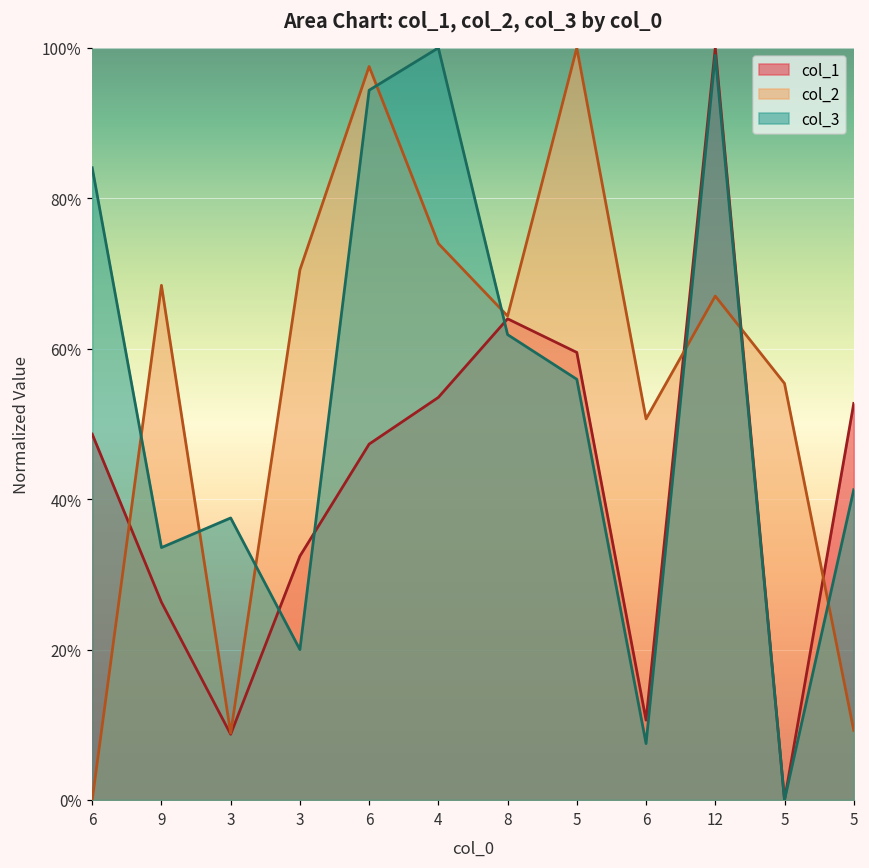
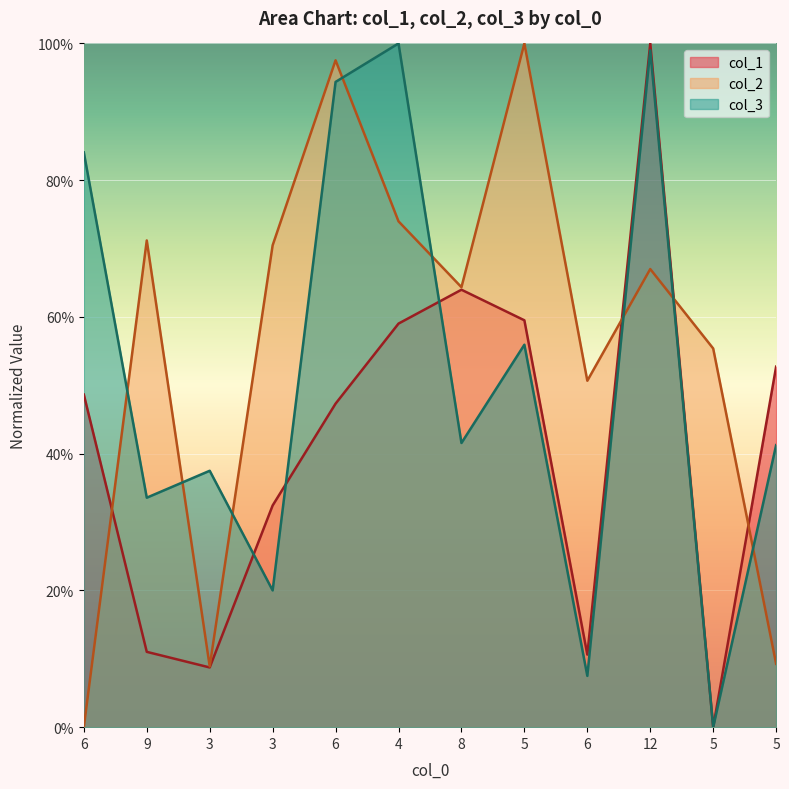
  {
    "col_1": {
-     "9": "26%",
-     "4": "54%",
+     "9": "11%",
+     "4": "59%",
      "12": "100%"
    },
    "col_2": {
-     "9": "68%",
+     "9": "71%",
      "4": "74%",
      "12": "67%"
    },
    "col_3": {
      "9": "34%",
      "4": "100%",
-     "8": "62%",
+     "8": "42%",
      "12": "99%"
    }
  }
